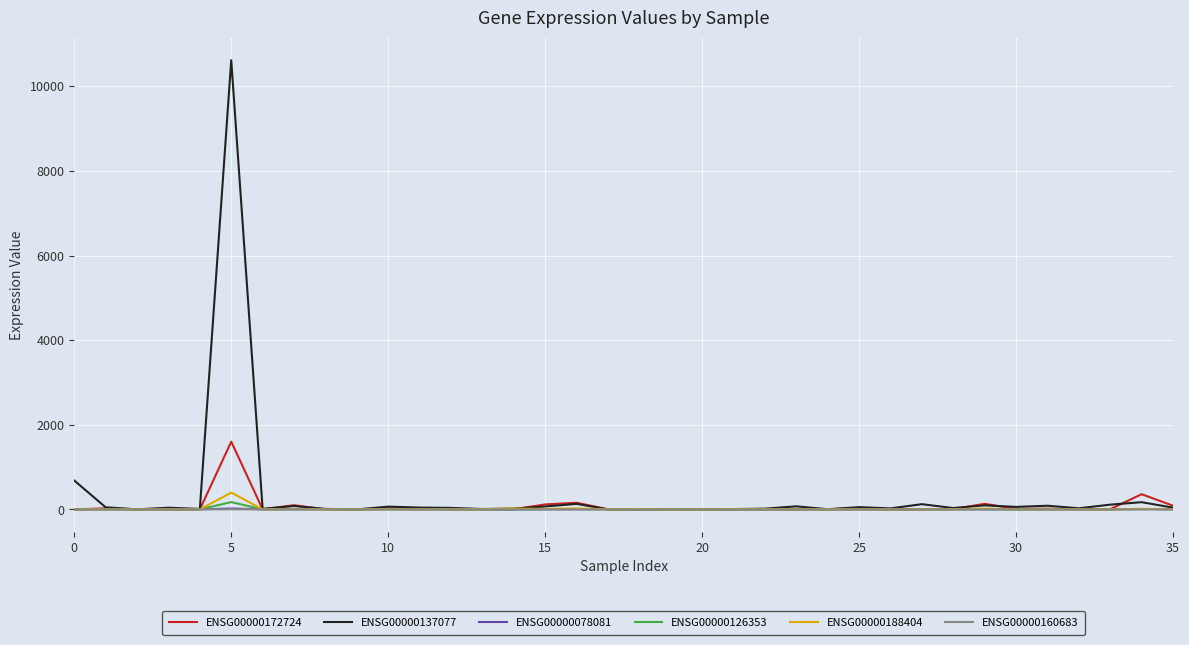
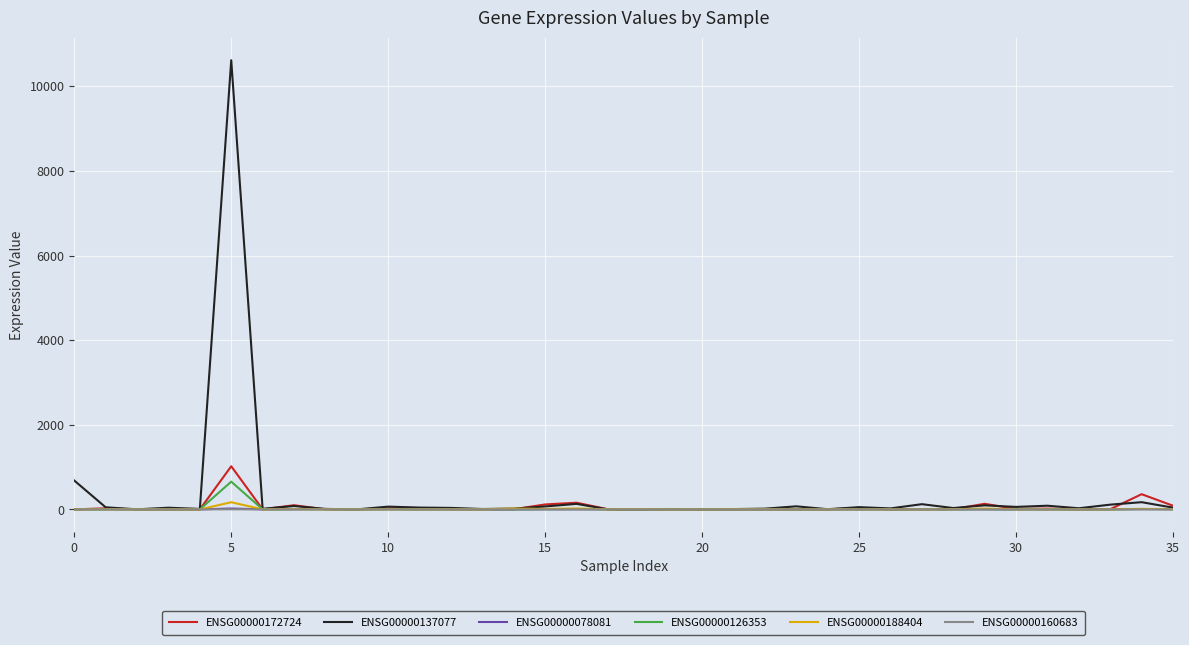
  {
    "ENSG00000172724": {
-     "5": 1600
+     "5": 1000
    },
    "ENSG00000137077": {
      "0": 700,
      "5": 10600
    },
    "ENSG00000126353": {
-     "5": 200
+     "5": 700
    },
    "ENSG00000188404": {
-     "5": 400
+     "5": 200
    }
  }
